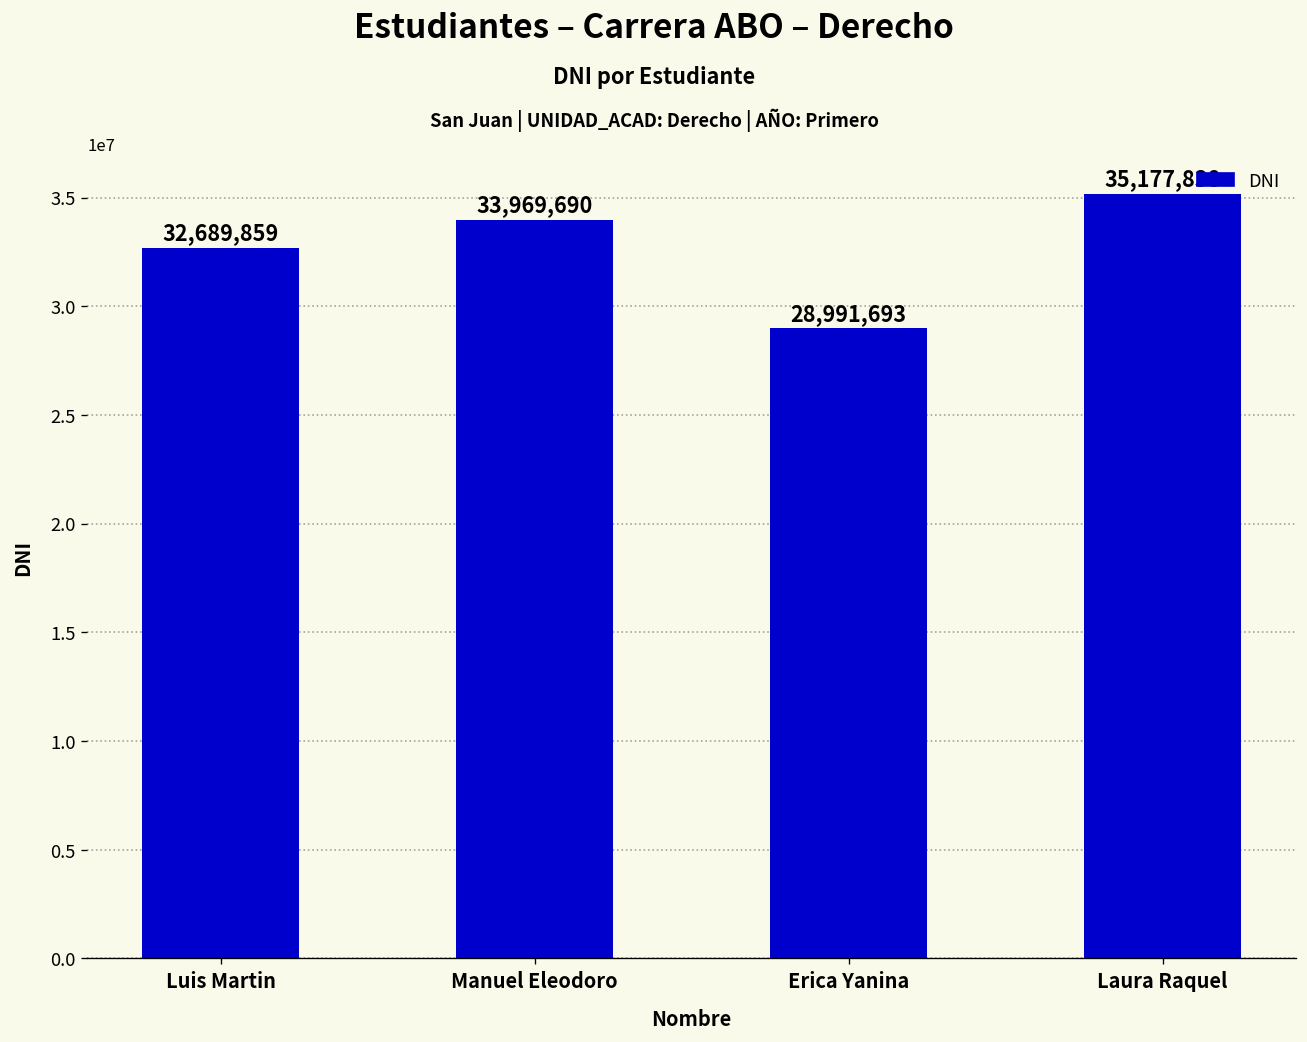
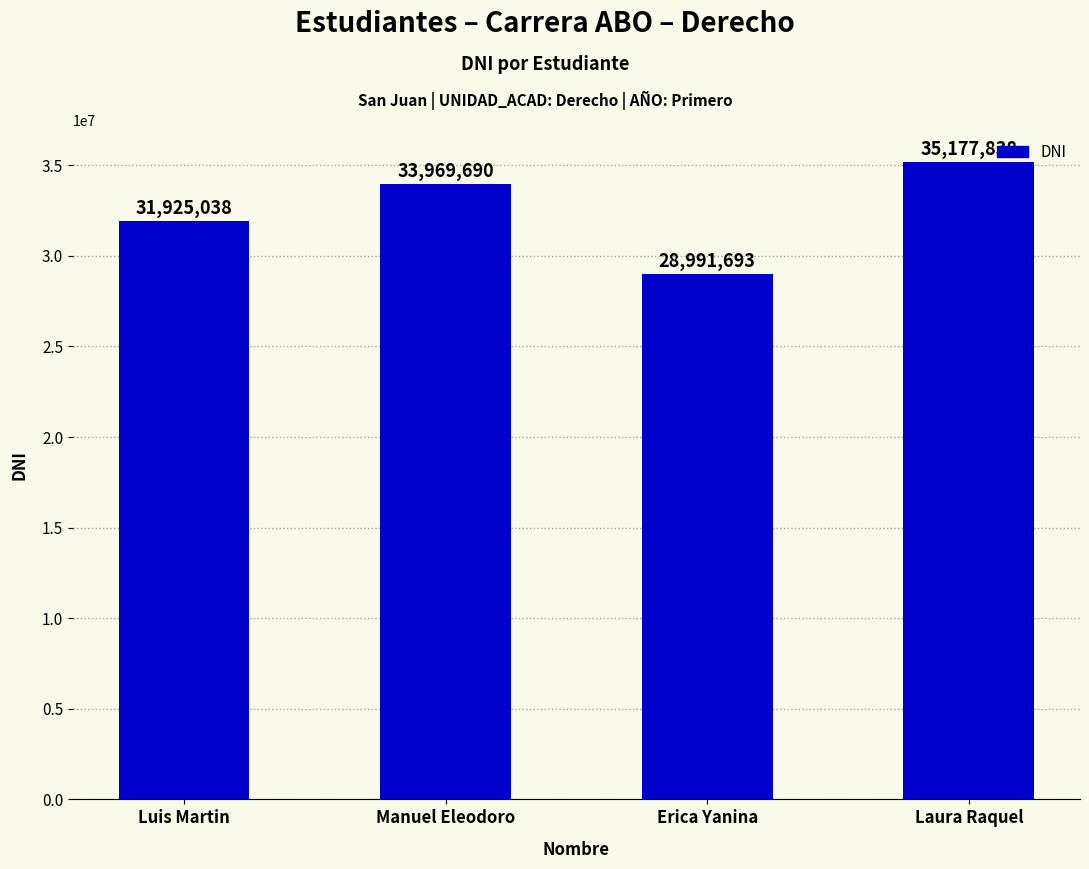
  {
-   "Luis Martin": "32,689,859",
+   "Luis Martin": "31,925,038",
    "Manuel Eleodoro": "33,969,690",
    "Erica Yanina": "28,991,693",
    "Laura Raquel": "35,177,838"
  }
